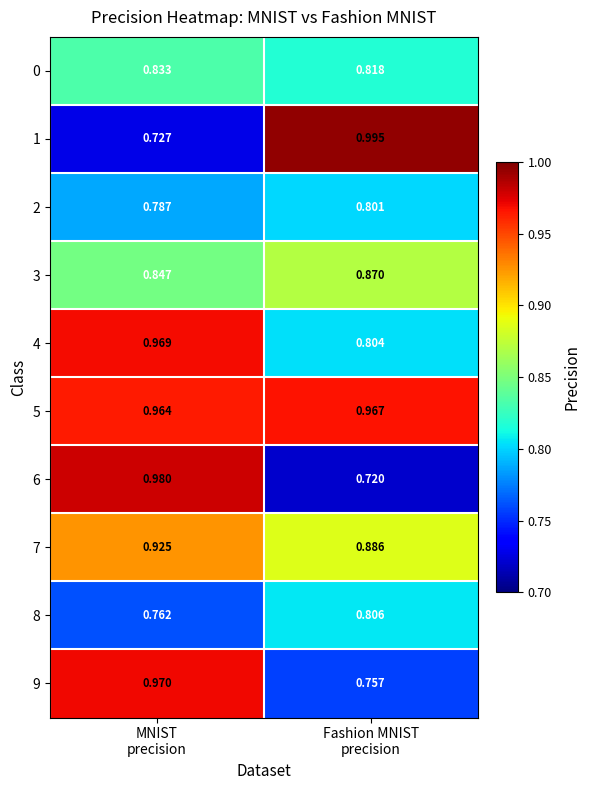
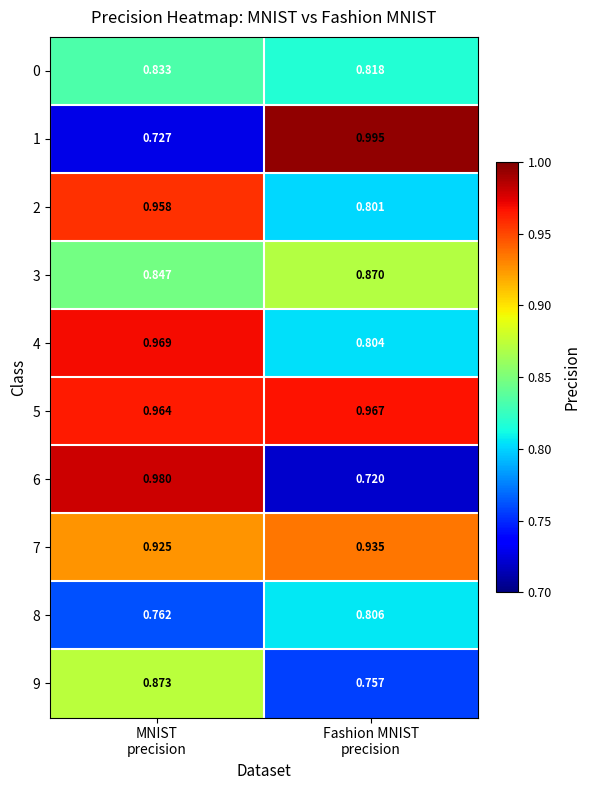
  {
    "0": {
      "MNIST precision": 0.833,
      "Fashion MNIST precision": 0.818
    },
    "1": {
      "MNIST precision": 0.727,
      "Fashion MNIST precision": 0.995
    },
    "2": {
-     "MNIST precision": 0.787,
+     "MNIST precision": 0.958,
      "Fashion MNIST precision": 0.801
    },
    "3": {
      "MNIST precision": 0.847,
      "Fashion MNIST precision": 0.870
    },
    "4": {
      "MNIST precision": 0.969,
      "Fashion MNIST precision": 0.804
    },
    "5": {
      "MNIST precision": 0.964,
      "Fashion MNIST precision": 0.967
    },
    "6": {
      "MNIST precision": 0.980,
      "Fashion MNIST precision": 0.720
    },
    "7": {
      "MNIST precision": 0.925,
-     "Fashion MNIST precision": 0.886
+     "Fashion MNIST precision": 0.935
    },
    "8": {
      "MNIST precision": 0.762,
      "Fashion MNIST precision": 0.806
    },
    "9": {
-     "MNIST precision": 0.970,
+     "MNIST precision": 0.873,
      "Fashion MNIST precision": 0.757
    }
  }
